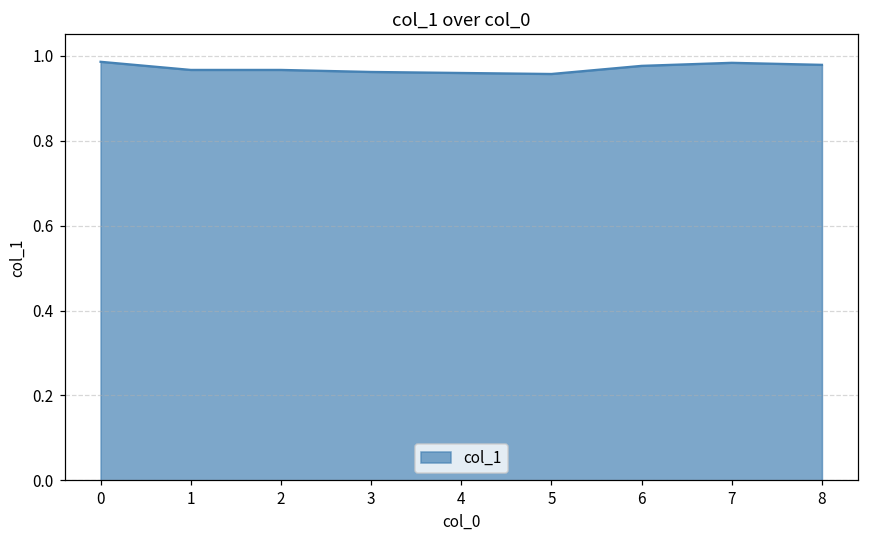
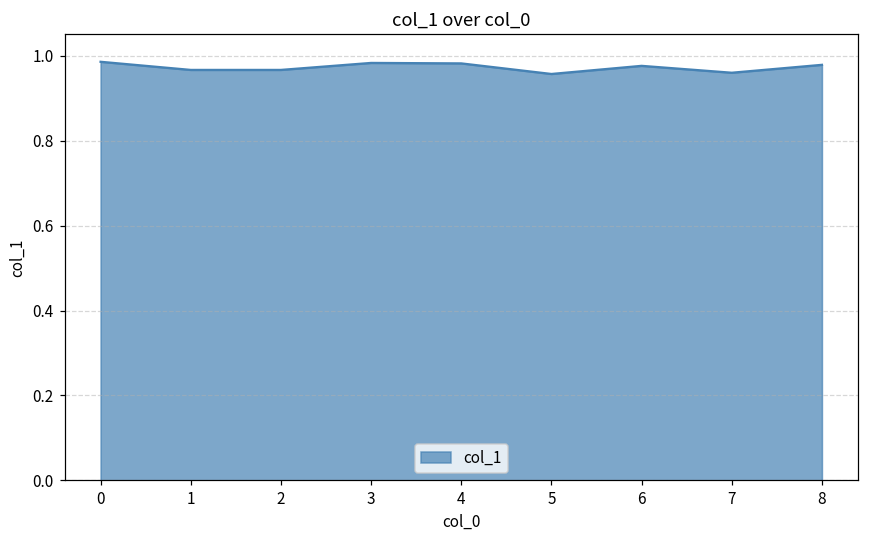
  {
    "0": 0.99,
    "1": 0.97,
    "2": 0.97,
-   "3": 0.96,
-   "4": 0.96,
+   "3": 0.98,
+   "4": 0.98,
    "5": 0.96,
    "6": 0.98,
-   "7": 0.98,
+   "7": 0.96,
    "8": 0.98
  }
